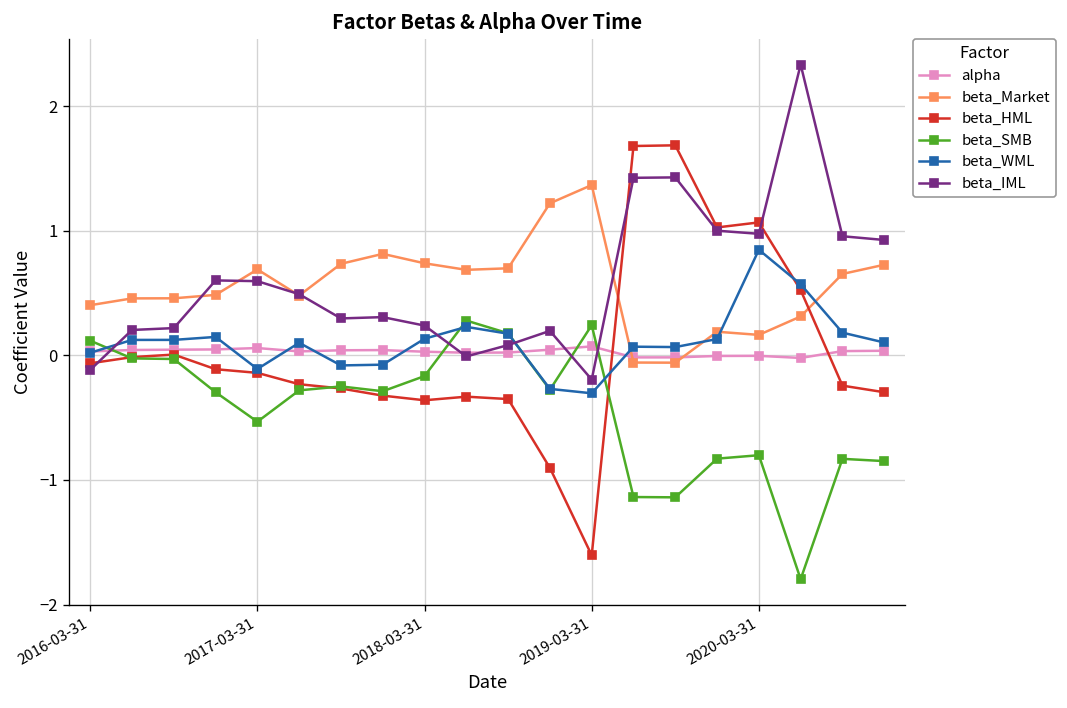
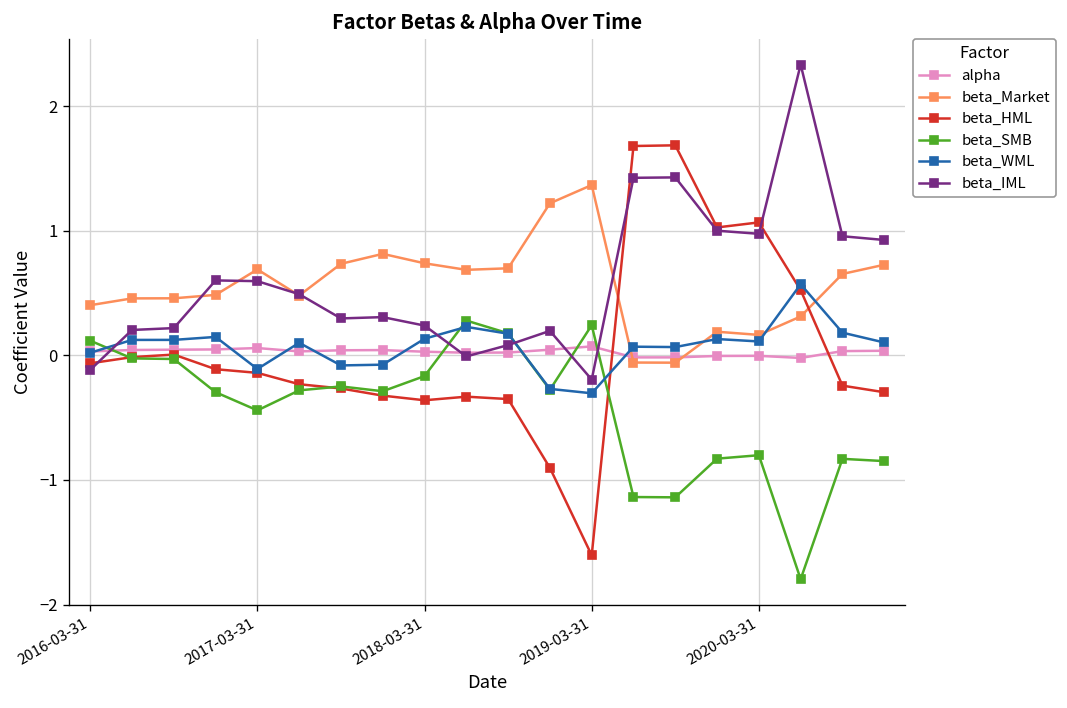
  {
    "alpha": {
      "2017-03-31": 0.06,
      "2018-03-31": 0.03,
      "2019-03-31": 0.07,
      "2020-03-31": 0.00
    },
    "beta_Market": {
      "2016-03-31": 0.40,
      "2017-03-31": 0.69,
      "2018-03-31": 0.74,
      "2019-03-31": 1.37,
      "2020-03-31": 0.17
    },
    "beta_HML": {
      "2016-03-31": -0.06,
      "2017-03-31": -0.14,
      "2018-03-31": -0.36,
      "2019-03-31": -1.60,
      "2020-03-31": 1.07
    },
    "beta_SMB": {
      "2016-03-31": 0.12,
-     "2017-03-31": -0.53,
+     "2017-03-31": -0.44,
      "2018-03-31": -0.17,
      "2019-03-31": 0.24,
      "2020-03-31": -0.80
    },
    "beta_WML": {
      "2017-03-31": -0.11,
      "2018-03-31": 0.13,
      "2019-03-31": -0.30,
-     "2020-03-31": 0.85
+     "2020-03-31": 0.11
    },
    "beta_IML": {
      "2016-03-31": -0.12,
      "2017-03-31": 0.60,
      "2018-03-31": 0.24,
      "2019-03-31": -0.19,
      "2020-03-31": 0.98
    }
  }
